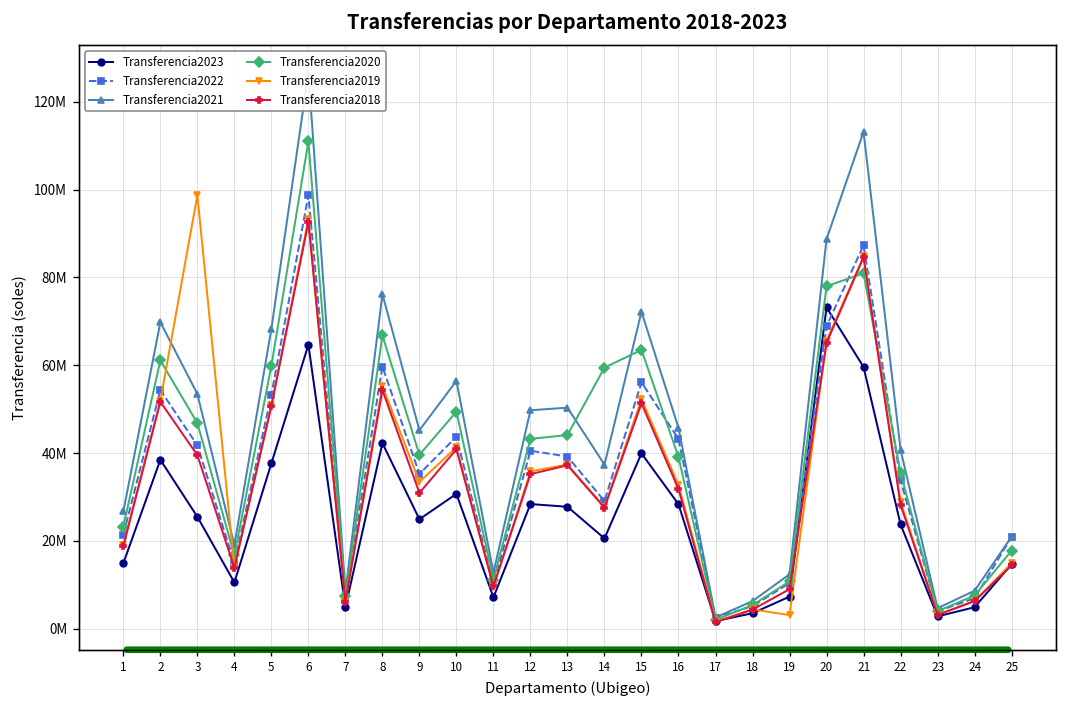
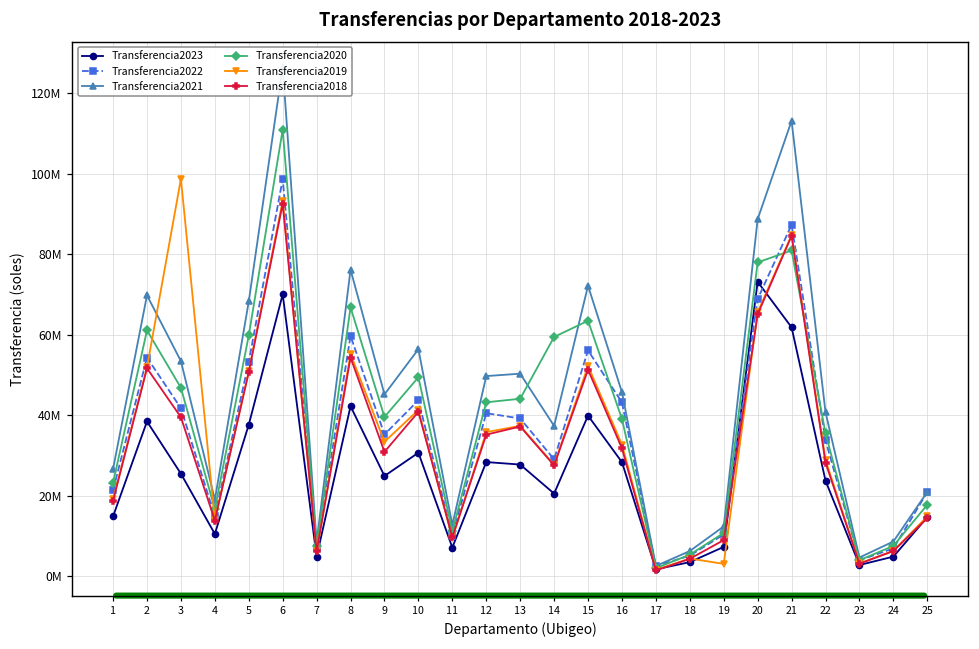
  {
    "Transferencia2023": {
      "1": 15000000,
      "2": 38000000,
      "3": 26000000,
      "4": 11000000,
      "5": 38000000,
-     "6": 65000000,
+     "6": 70000000,
      "7": 5000000,
      "8": 42000000,
      "9": 25000000,
      "10": 31000000,
      "11": 7000000,
      "12": 28000000,
      "13": 28000000,
      "14": 21000000,
      "15": 40000000,
      "16": 28000000,
      "18": 4000000,
      "19": 7000000,
      "20": 73000000,
-     "21": 60000000,
+     "21": 62000000,
      "22": 24000000,
      "24": 5000000
    },
    "Transferencia2020": {
      "1": 23000000,
      "2": 61000000,
      "3": 47000000,
      "4": 17000000,
      "5": 60000000,
      "6": 111000000,
      "8": 67000000,
      "9": 40000000,
      "10": 49000000,
      "11": 11000000,
      "12": 43000000,
      "13": 44000000,
      "14": 59000000,
      "15": 63000000,
      "16": 39000000,
      "20": 78000000,
      "21": 81000000,
      "22": 36000000,
      "25": 18000000
    },
    "Transferencia2019": {
      "3": 99000000,
      "6": 93000000,
      "8": 55000000,
      "9": 33000000,
      "15": 52000000,
      "16": 33000000,
      "19": 3000000
    },
    "Transferencia2018": {
      "3": 40000000,
      "6": 93000000,
      "8": 54000000,
      "9": 31000000,
      "15": 51000000,
      "16": 32000000,
      "19": 9000000
    }
  }
